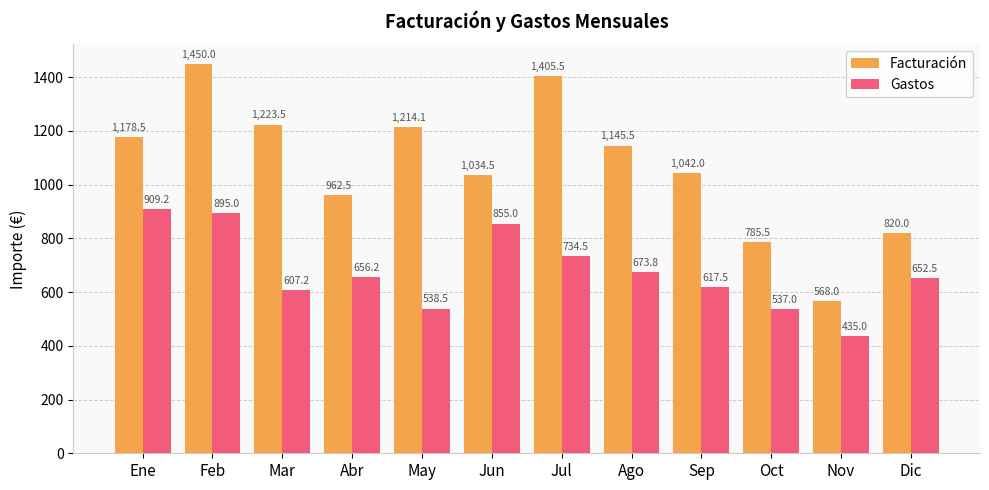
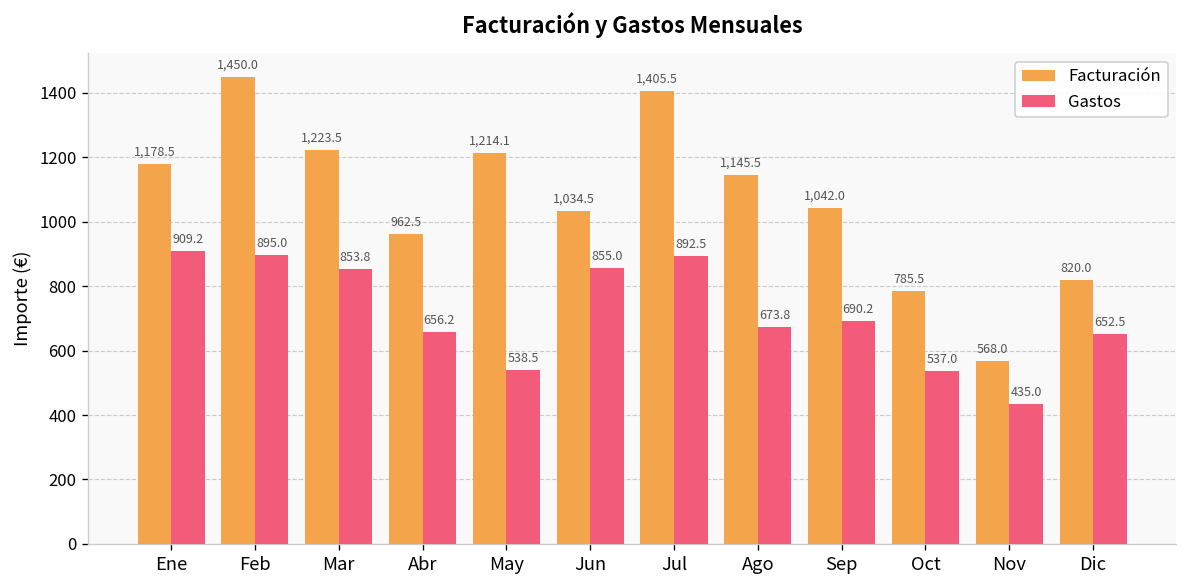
  {
    "Facturación": {
      "Ene": "1,178.5",
      "Feb": "1,450.0",
      "Mar": "1,223.5",
      "Abr": "962.5",
      "May": "1,214.1",
      "Jun": "1,034.5",
      "Jul": "1,405.5",
      "Ago": "1,145.5",
      "Sep": "1,042.0",
      "Oct": "785.5",
      "Nov": "568.0",
      "Dic": "820.0"
    },
    "Gastos": {
      "Ene": "909.2",
      "Feb": "895.0",
-     "Mar": "607.2",
+     "Mar": "853.8",
      "Abr": "656.2",
      "May": "538.5",
      "Jun": "855.0",
-     "Jul": "734.5",
+     "Jul": "892.5",
      "Ago": "673.8",
-     "Sep": "617.5",
+     "Sep": "690.2",
      "Oct": "537.0",
      "Nov": "435.0",
      "Dic": "652.5"
    }
  }
